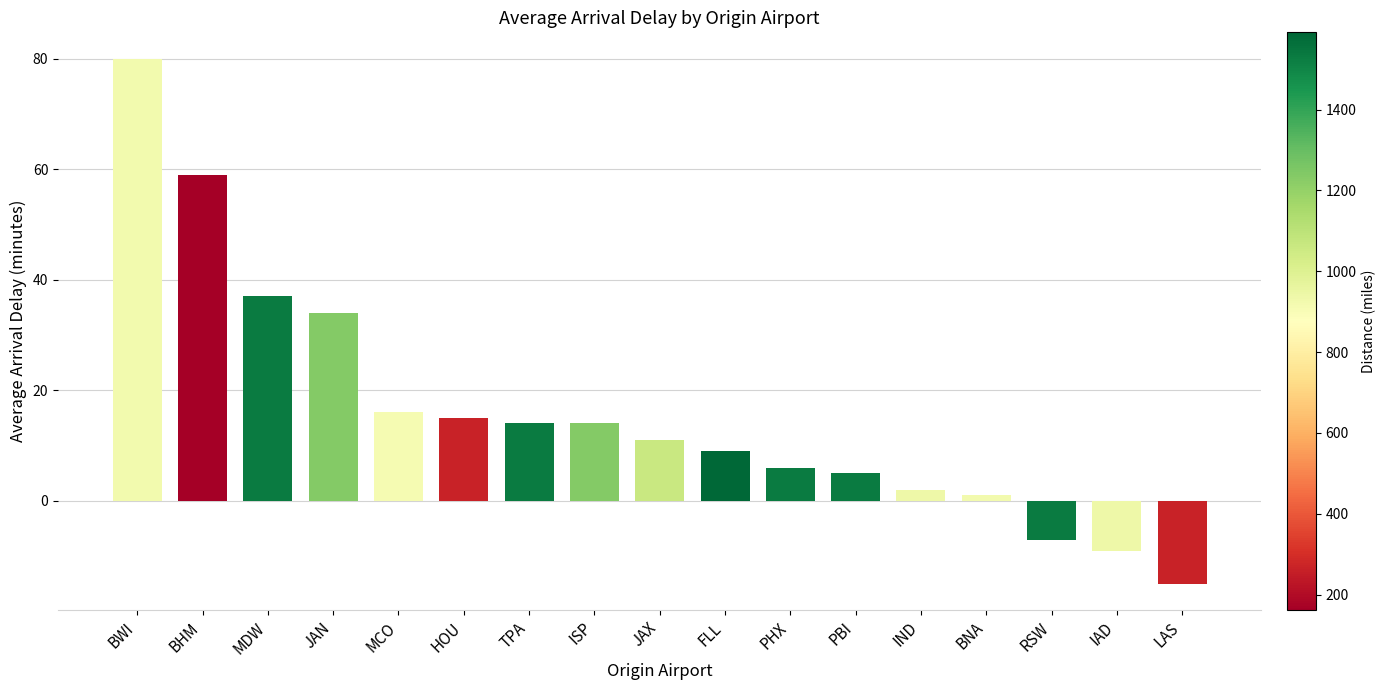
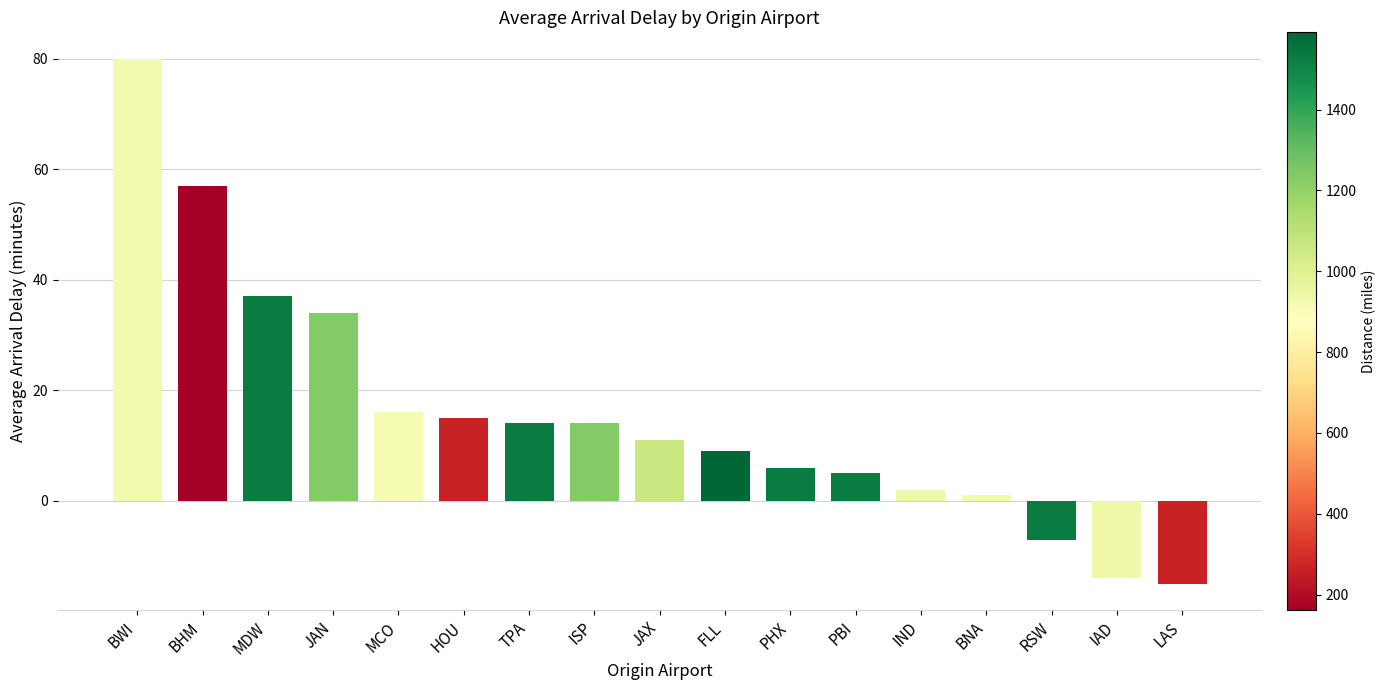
  {
    "BWI": 80,
-   "BHM": 59,
+   "BHM": 57,
    "MDW": 37,
    "JAN": 34,
    "MCO": 16,
    "HOU": 15,
    "TPA": 14,
    "ISP": 14,
    "JAX": 11,
    "FLL": 9,
    "PHX": 6,
    "PBI": 5,
    "IND": 2,
    "BNA": 1,
    "RSW": -7,
-   "IAD": -9,
+   "IAD": -14,
    "LAS": -15
  }
